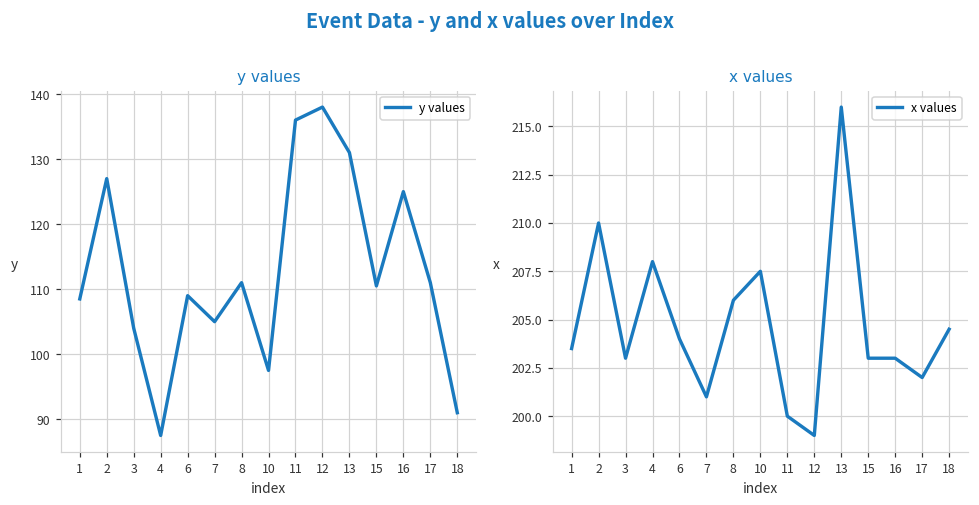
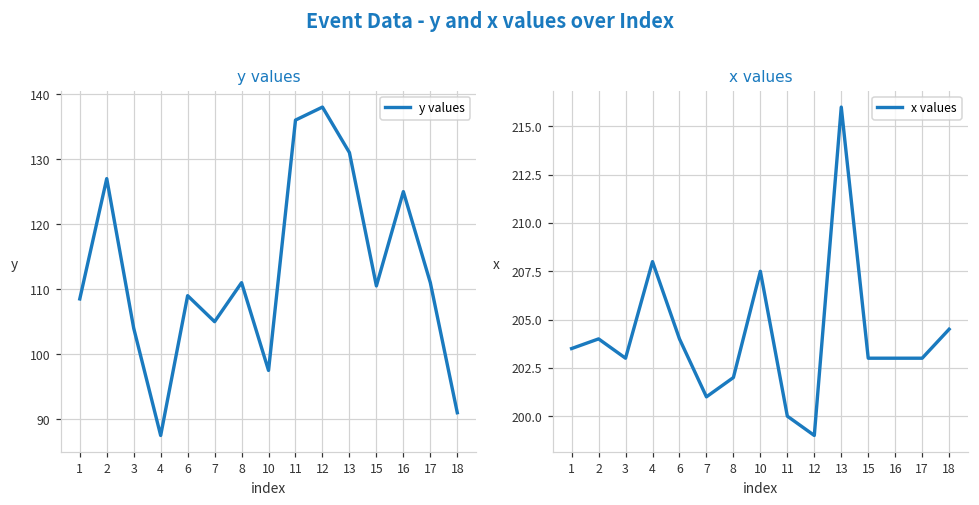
  {
    "y values": {
      "1": 109,
      "2": 127,
      "3": 104,
      "4": 88,
      "6": 109,
      "7": 105,
      "8": 111,
      "10": 98,
      "11": 136,
      "12": 138,
      "13": 131,
      "15": 111,
      "16": 125,
      "17": 111,
      "18": 91
    },
    "x values": {
      "1": 203.5,
-     "2": 210,
+     "2": 204,
      "3": 203,
      "4": 208,
      "6": 204,
      "7": 201,
-     "8": 206,
+     "8": 202,
      "10": 207.5,
      "11": 200,
      "12": 199,
      "13": 216,
      "15": 203,
      "16": 203,
-     "17": 202,
+     "17": 203,
      "18": 204.5
    }
  }
